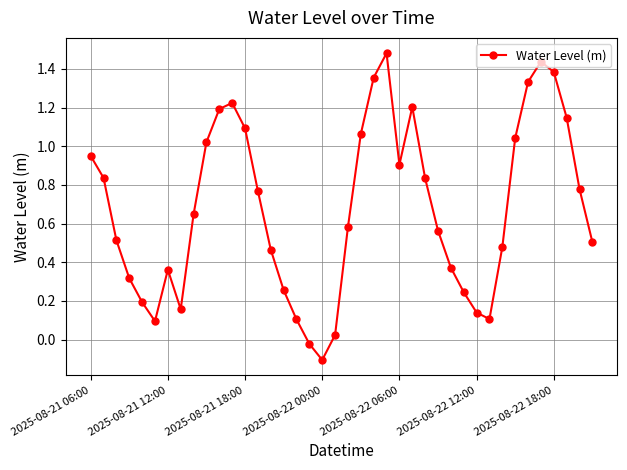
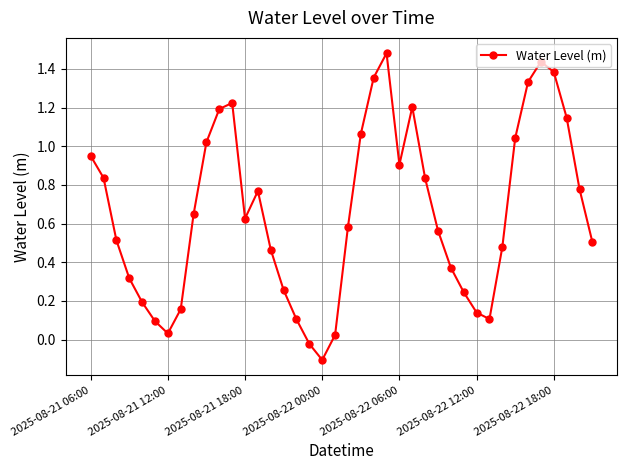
  {
    "2025-08-21 06:00": 0.95,
-   "2025-08-21 12:00": 0.36,
-   "2025-08-21 18:00": 1.09,
+   "2025-08-21 12:00": 0.03,
+   "2025-08-21 18:00": 0.63,
    "2025-08-22 00:00": -0.11,
    "2025-08-22 06:00": 0.90,
    "2025-08-22 12:00": 0.14,
    "2025-08-22 18:00": 1.38
  }
